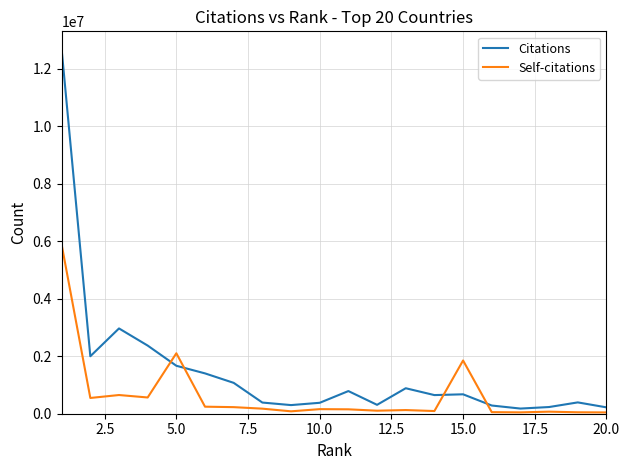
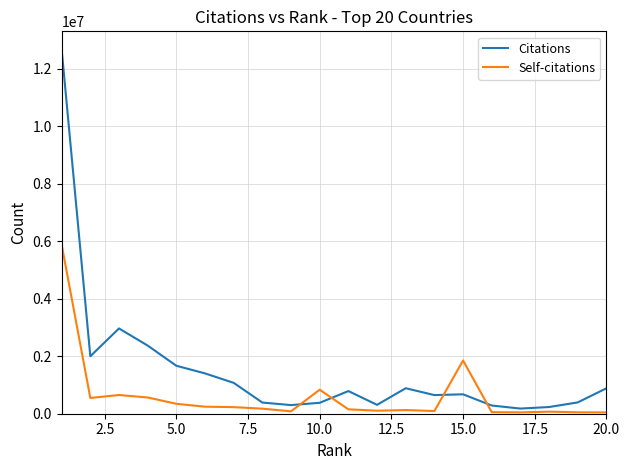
  {
    "Citations": {
      "5.0": 1700000,
      "10.0": 400000,
      "15.0": 700000,
-     "20.0": 200000
+     "20.0": 900000
    },
    "Self-citations": {
-     "5.0": 2100000,
-     "10.0": 200000,
+     "5.0": 300000,
+     "10.0": 800000,
      "15.0": 1900000,
      "20.0": 0
    }
  }
